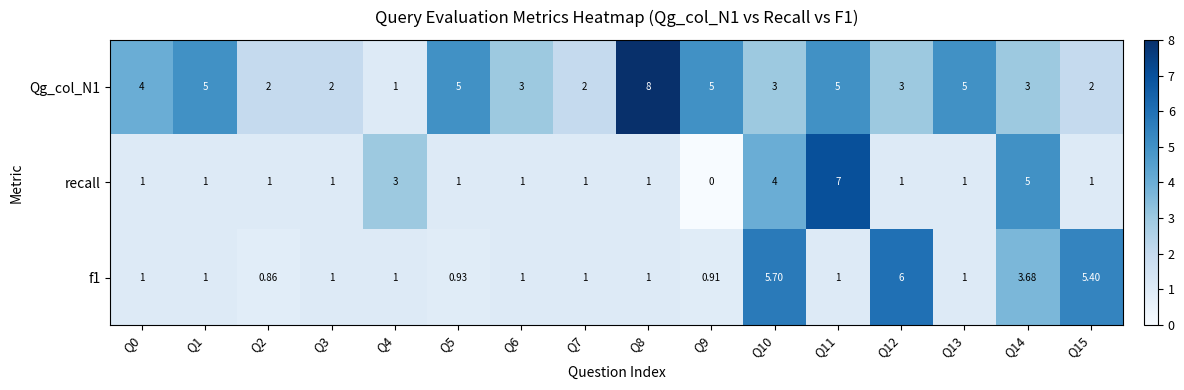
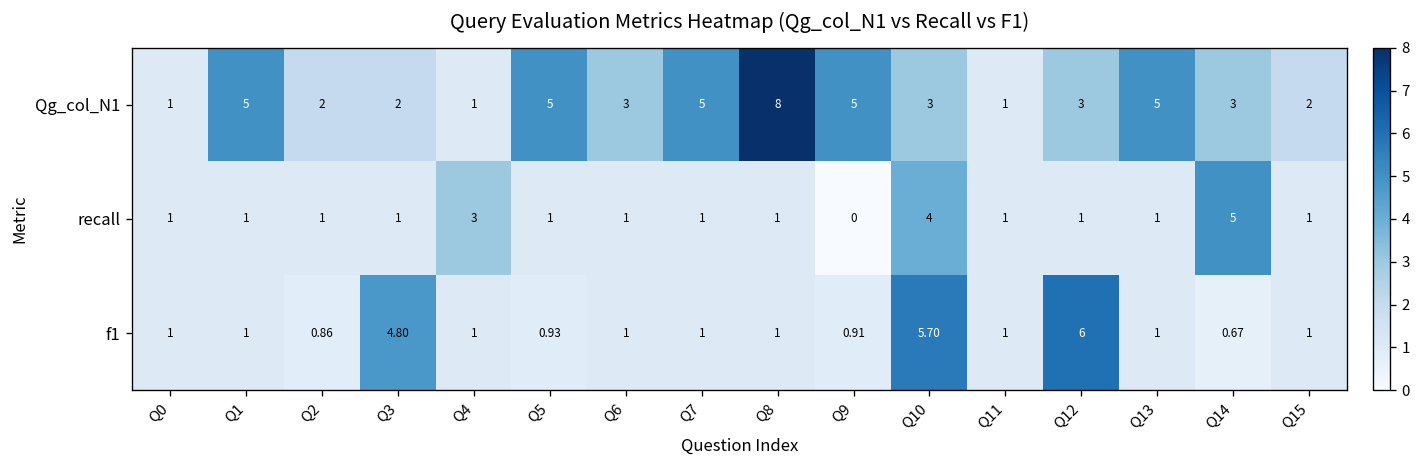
  {
    "Qg_col_N1": {
-     "Q0": 4,
+     "Q0": 1,
      "Q1": 5,
      "Q2": 2,
      "Q3": 2,
      "Q4": 1,
      "Q5": 5,
      "Q6": 3,
-     "Q7": 2,
+     "Q7": 5,
      "Q8": 8,
      "Q9": 5,
      "Q10": 3,
-     "Q11": 5,
+     "Q11": 1,
      "Q12": 3,
      "Q13": 5,
      "Q14": 3,
      "Q15": 2
    },
    "recall": {
      "Q0": 1,
      "Q1": 1,
      "Q2": 1,
      "Q3": 1,
      "Q4": 3,
      "Q5": 1,
      "Q6": 1,
      "Q7": 1,
      "Q8": 1,
      "Q9": 0,
      "Q10": 4,
-     "Q11": 7,
+     "Q11": 1,
      "Q12": 1,
      "Q13": 1,
      "Q14": 5,
      "Q15": 1
    },
    "f1": {
      "Q0": 1,
      "Q1": 1,
      "Q2": 0.86,
-     "Q3": 1,
+     "Q3": 4.80,
      "Q4": 1,
      "Q5": 0.93,
      "Q6": 1,
      "Q7": 1,
      "Q8": 1,
      "Q9": 0.91,
      "Q10": 5.70,
      "Q11": 1,
      "Q12": 6,
      "Q13": 1,
-     "Q14": 3.68,
-     "Q15": 5.40
+     "Q14": 0.67,
+     "Q15": 1
    }
  }
